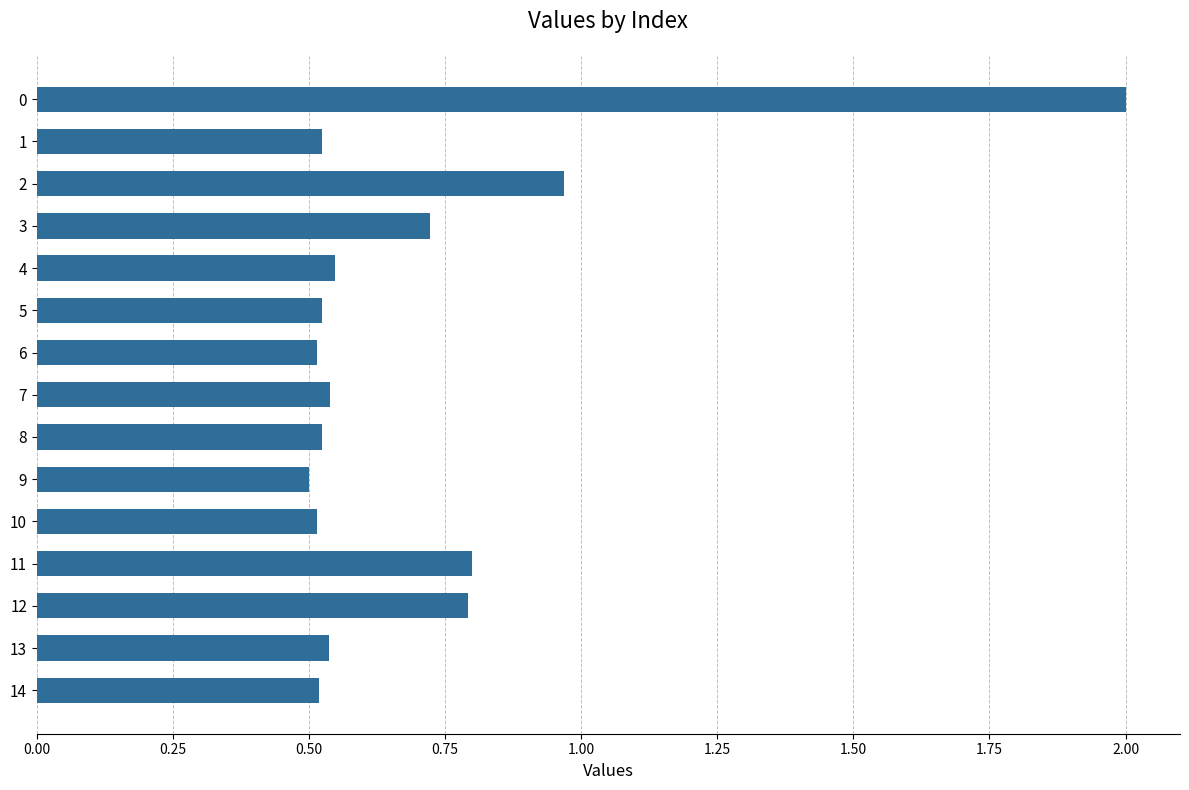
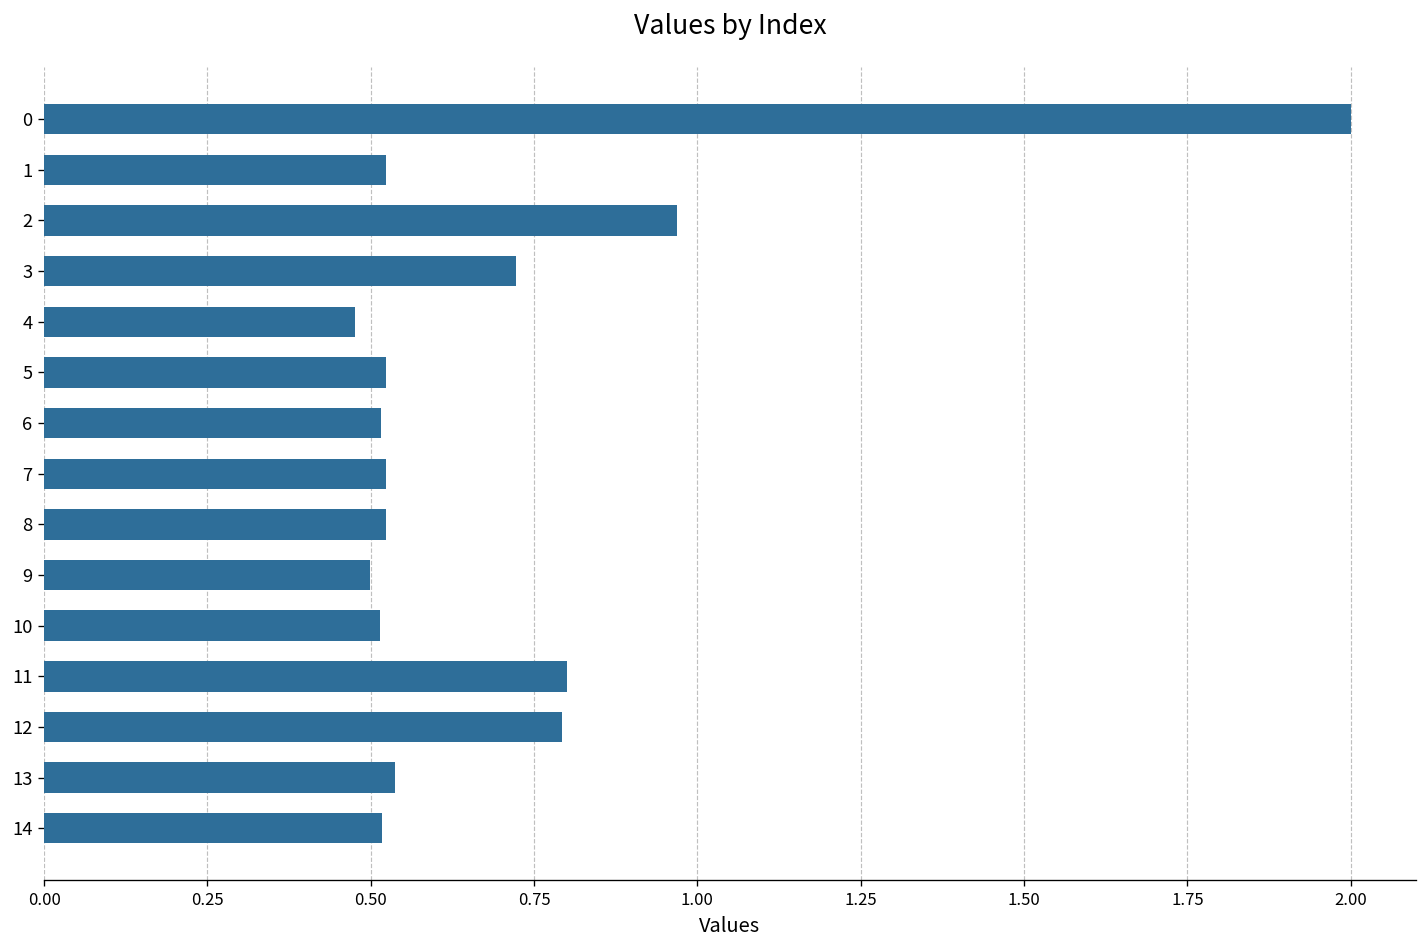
  {
    "0": 2.00,
    "1": 0.52,
    "2": 0.97,
    "3": 0.72,
-   "4": 0.55,
+   "4": 0.48,
    "5": 0.52,
    "6": 0.52,
-   "7": 0.54,
+   "7": 0.52,
    "8": 0.52,
    "9": 0.50,
    "10": 0.51,
    "11": 0.80,
    "12": 0.79,
    "13": 0.54,
    "14": 0.52
  }
